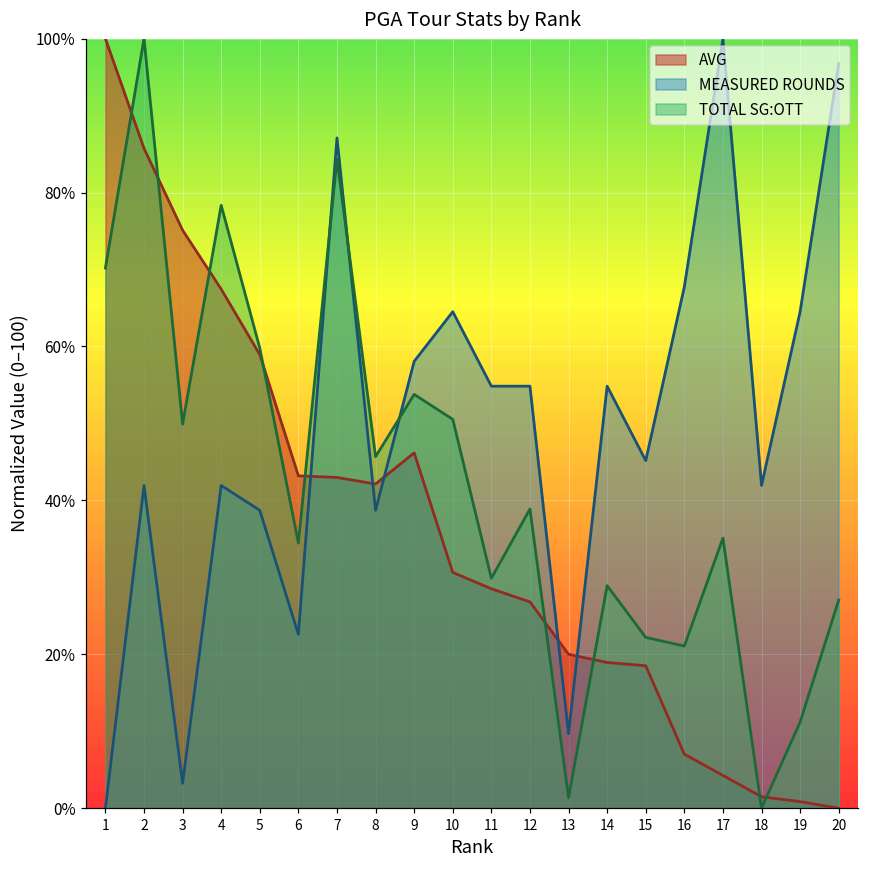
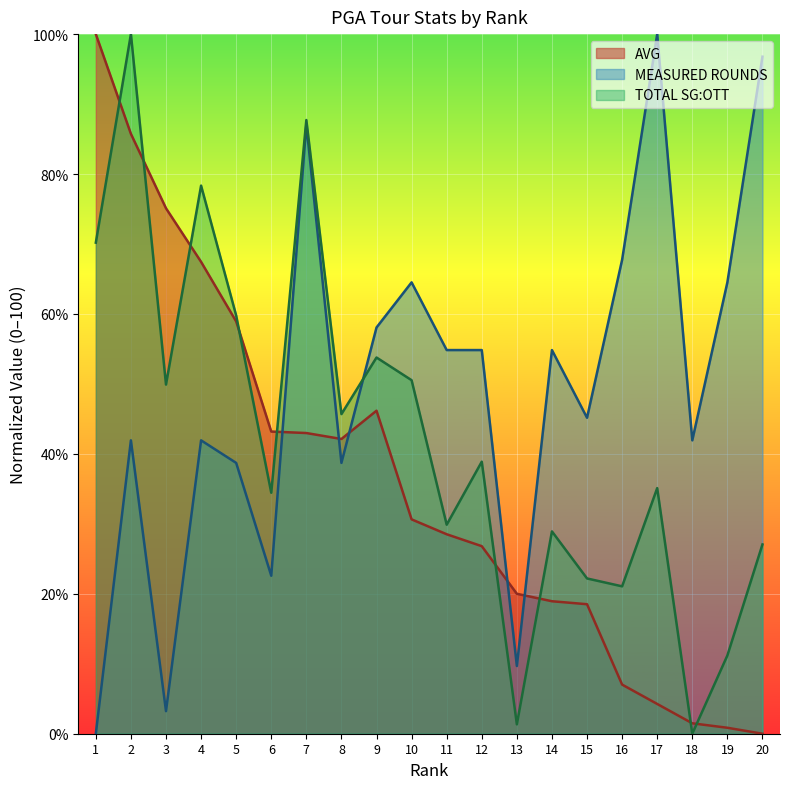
  {
    "AVG": {
      "1": "100%",
      "2": "86%",
      "3": "75%",
      "4": "67%",
      "5": "59%",
      "6": "43%",
      "7": "43%",
      "8": "42%",
      "9": "46%",
      "10": "31%",
      "11": "29%",
      "12": "27%",
      "13": "20%",
      "14": "19%",
      "15": "19%",
      "16": "7%",
      "17": "4%",
      "18": "1%",
      "19": "1%",
      "20": "0%"
    },
    "MEASURED ROUNDS": {
      "1": "0%",
      "2": "42%",
      "3": "3%",
      "4": "42%",
      "5": "39%",
      "6": "23%",
      "7": "87%",
      "8": "39%",
      "9": "58%",
      "10": "65%",
      "11": "55%",
      "12": "55%",
      "13": "10%",
      "14": "55%",
      "15": "45%",
      "16": "68%",
      "17": "100%",
      "18": "42%",
      "19": "65%"
    },
    "TOTAL SG:OTT": {
      "1": "70%",
      "2": "100%",
      "3": "50%",
      "4": "78%",
      "5": "60%",
      "6": "34%",
-     "7": "84%",
+     "7": "88%",
      "8": "46%",
      "9": "54%",
      "10": "51%",
      "11": "30%",
      "12": "39%",
      "13": "1%",
      "14": "29%",
      "15": "22%",
      "16": "21%",
      "17": "35%",
      "18": "0%",
      "19": "11%",
      "20": "27%"
    }
  }
